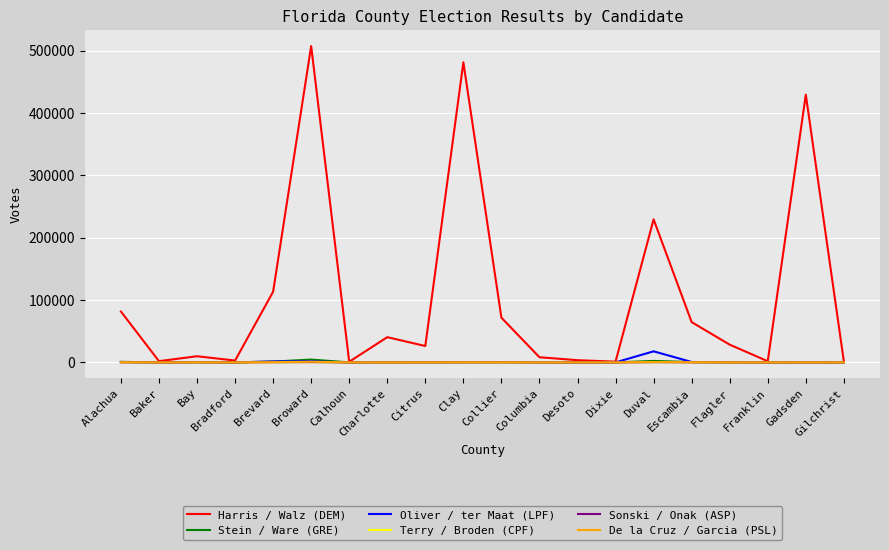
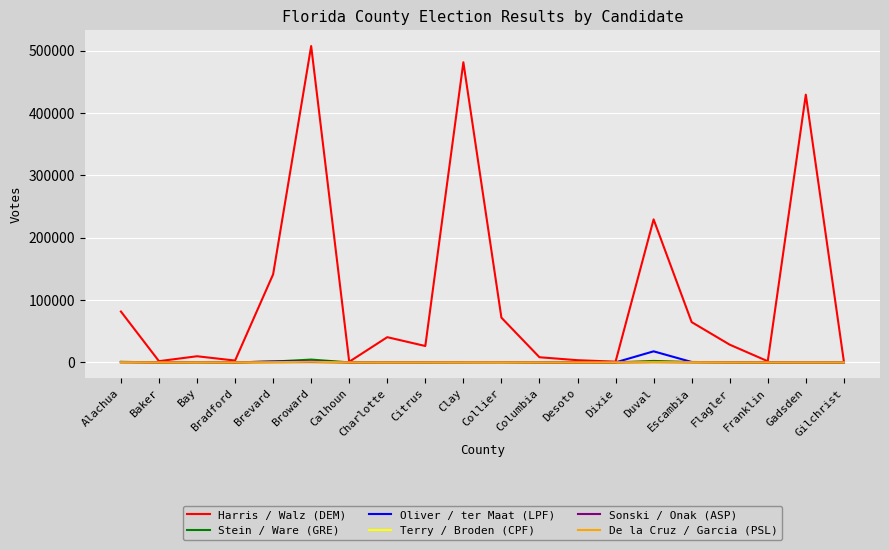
  {
    "Harris / Walz (DEM)": {
      "Alachua": 80000,
      "Bay": 10000,
-     "Brevard": 110000,
+     "Brevard": 140000,
      "Broward": 510000,
      "Charlotte": 40000,
      "Citrus": 30000,
      "Clay": 480000,
      "Collier": 70000,
      "Columbia": 10000,
      "Duval": 230000,
      "Escambia": 60000,
      "Flagler": 30000,
      "Gadsden": 430000
    },
    "Oliver / ter Maat (LPF)": {
      "Duval": 20000
    }
  }
